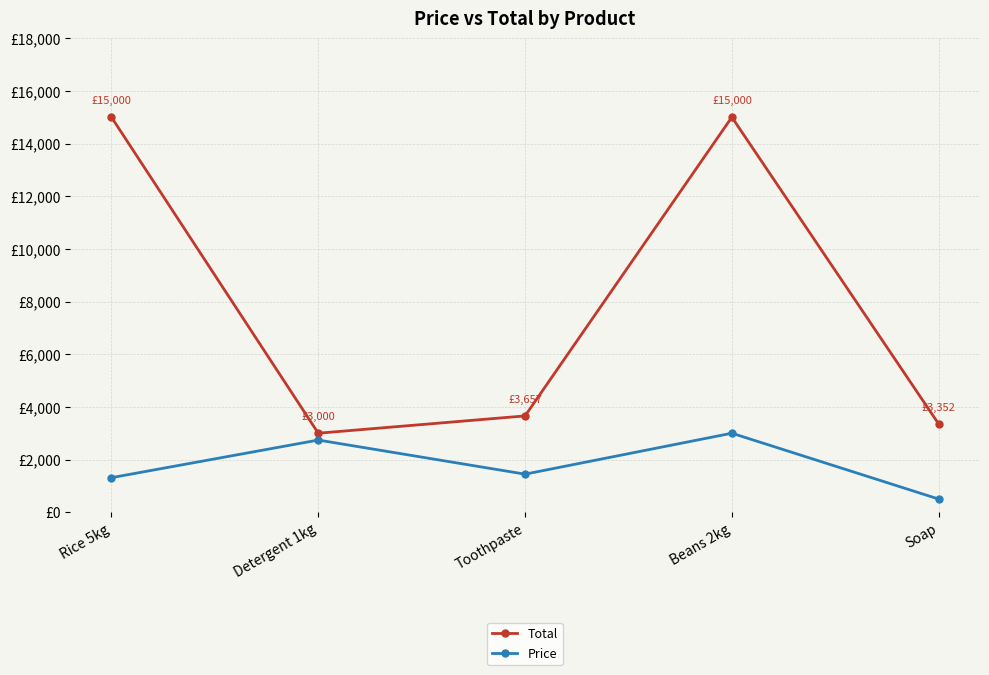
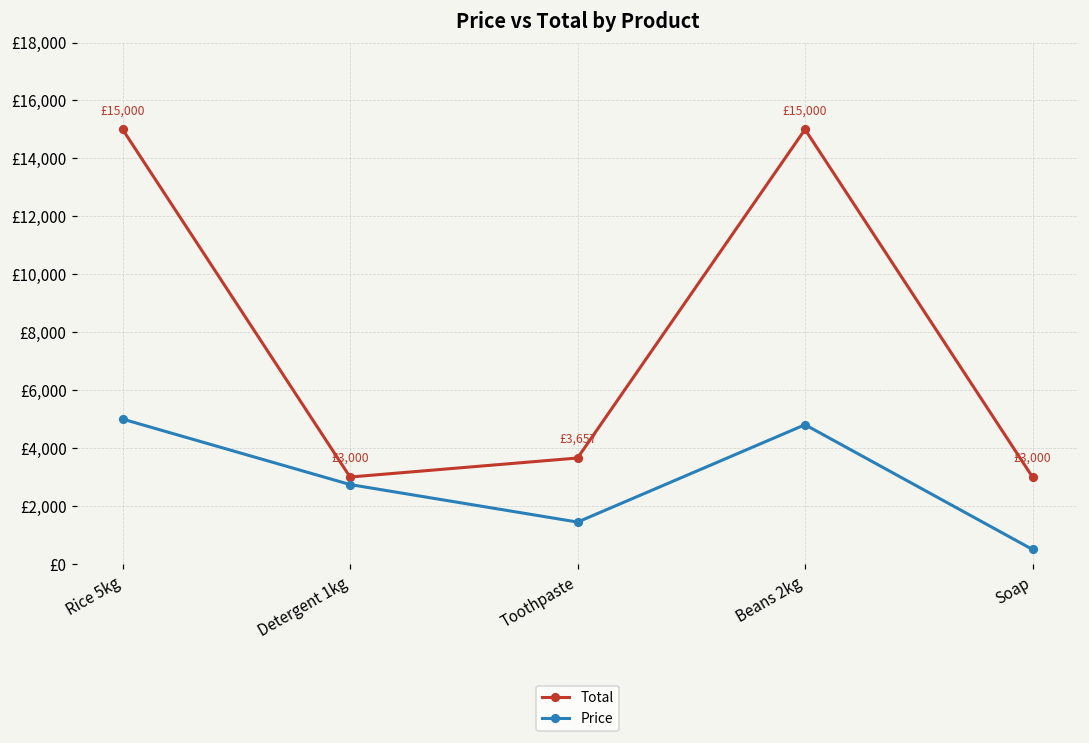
  {
    "Total": {
      "Rice 5kg": "£15,000",
      "Detergent 1kg": "£3,000",
      "Toothpaste": "£3,657",
      "Beans 2kg": "£15,000",
-     "Soap": "£3,352"
+     "Soap": "£3,000"
    },
    "Price": {
-     "Rice 5kg": "£1,300",
+     "Rice 5kg": "£5,000",
      "Detergent 1kg": "£2,700",
      "Toothpaste": "£1,400",
-     "Beans 2kg": "£3,000",
+     "Beans 2kg": "£4,800",
      "Soap": "£500"
    }
  }
